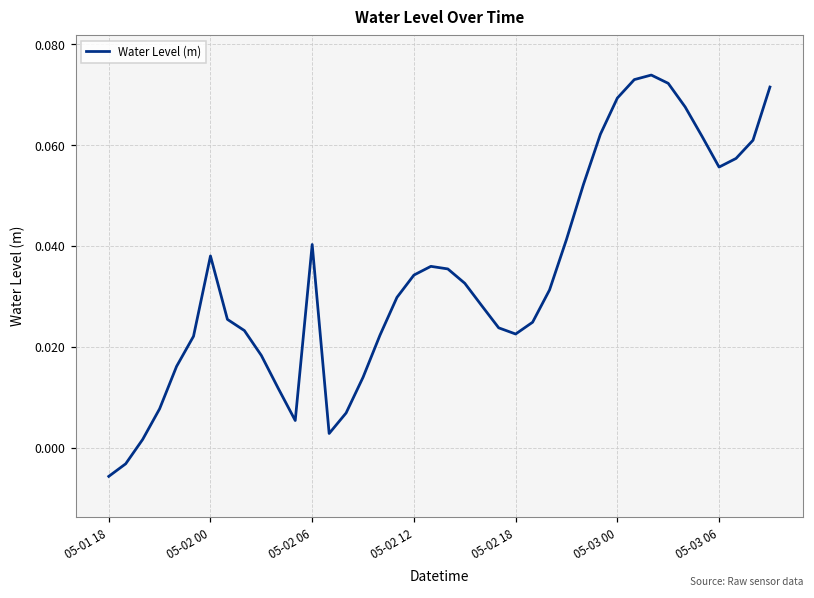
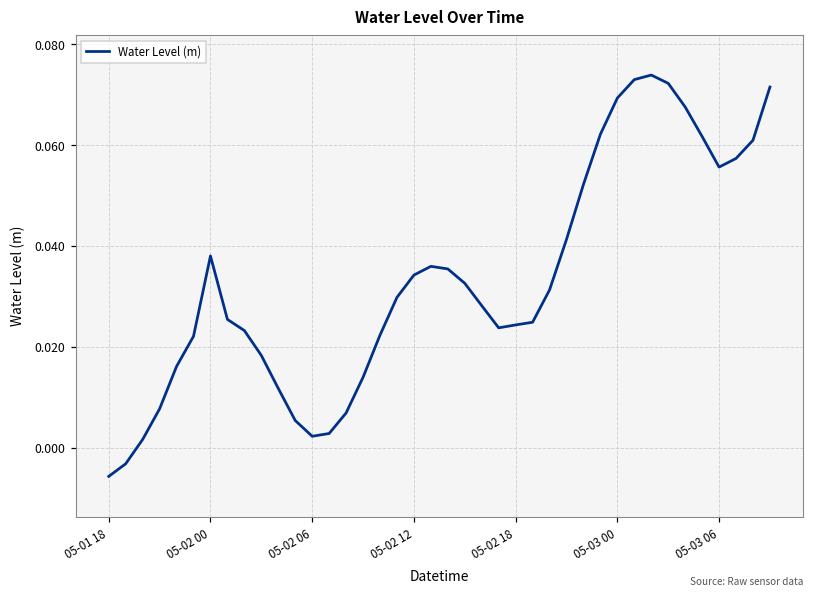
  {
    "05-01 18": -0.006,
    "05-02 00": 0.038,
-   "05-02 06": 0.040,
+   "05-02 06": 0.002,
    "05-02 12": 0.034,
-   "05-02 18": 0.023,
+   "05-02 18": 0.024,
    "05-03 00": 0.069,
    "05-03 06": 0.056
  }
